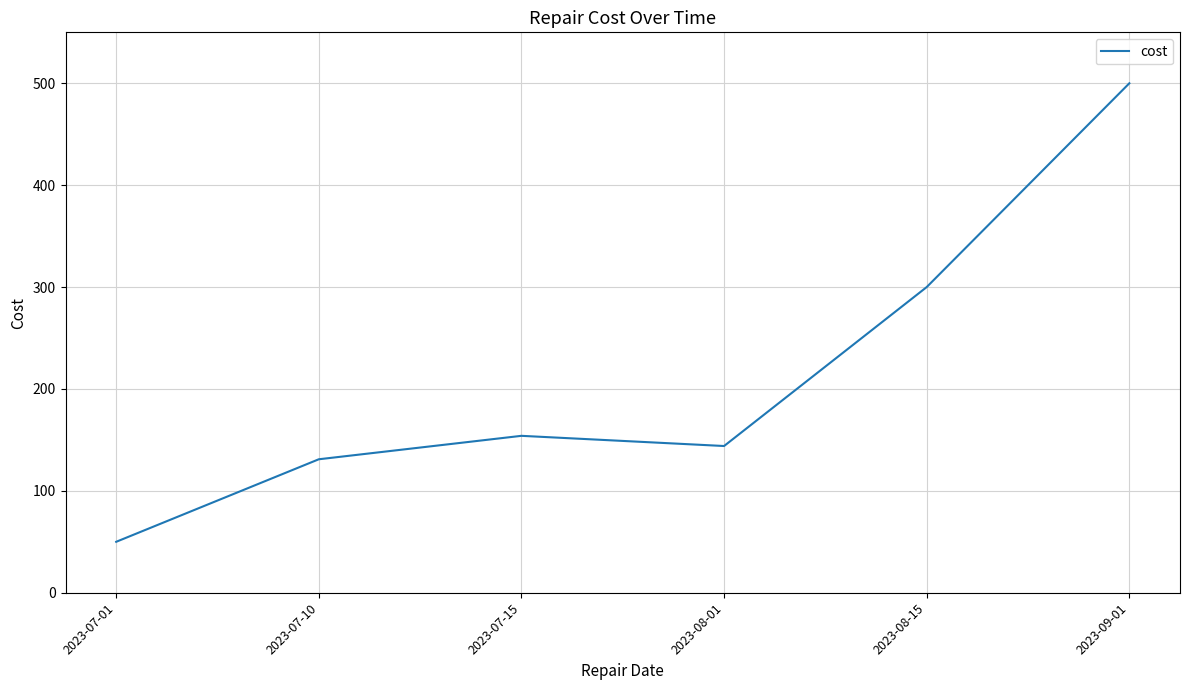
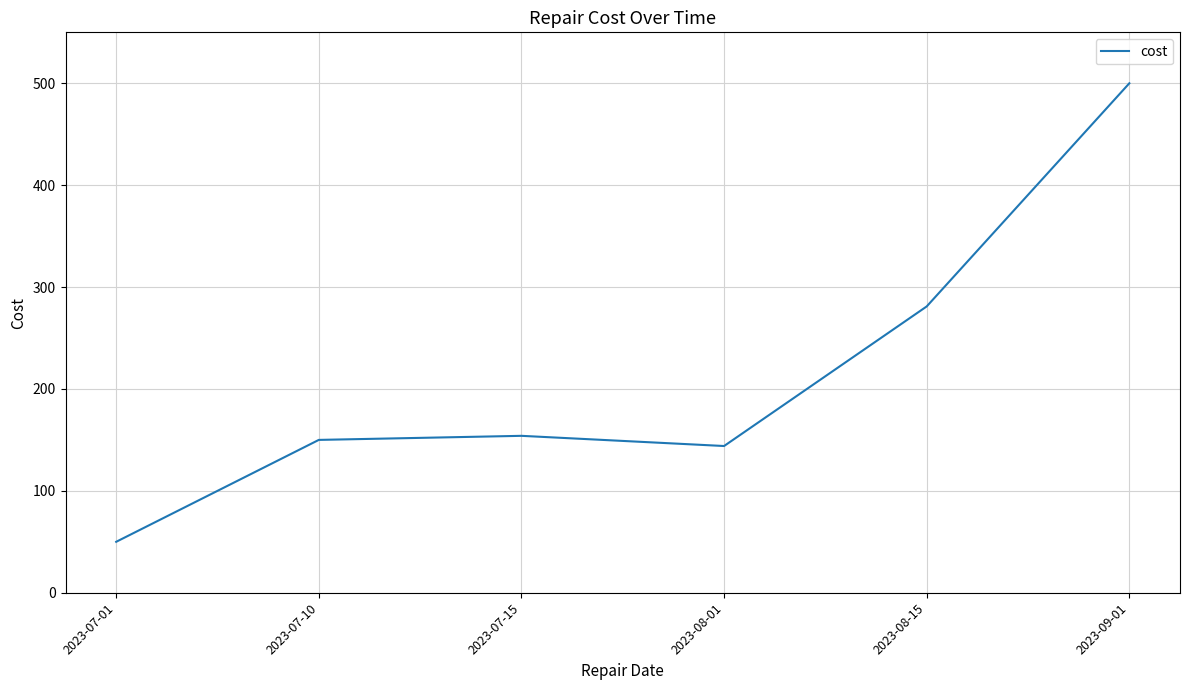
  {
    "2023-07-01": 50,
-   "2023-07-10": 131,
+   "2023-07-10": 150,
    "2023-07-15": 154,
    "2023-08-01": 144,
-   "2023-08-15": 300,
+   "2023-08-15": 281,
    "2023-09-01": 500
  }
